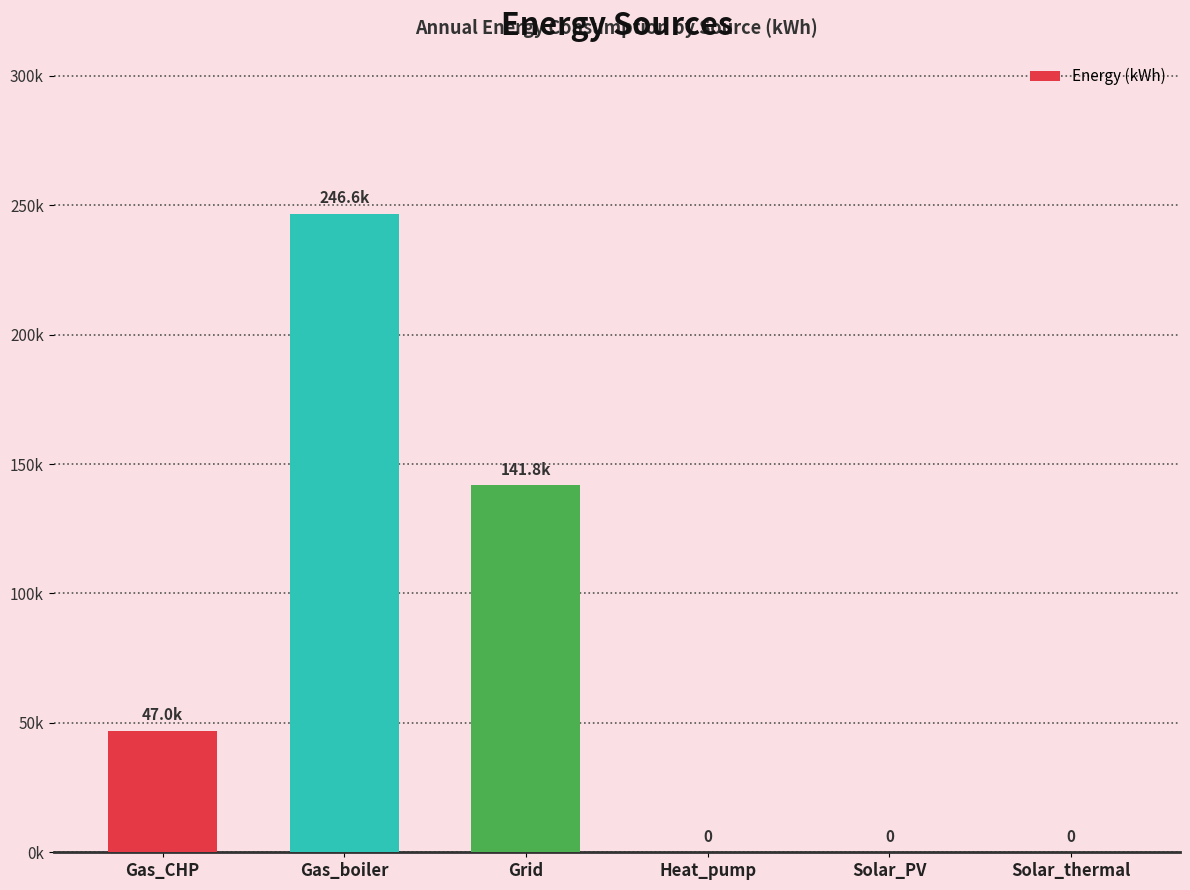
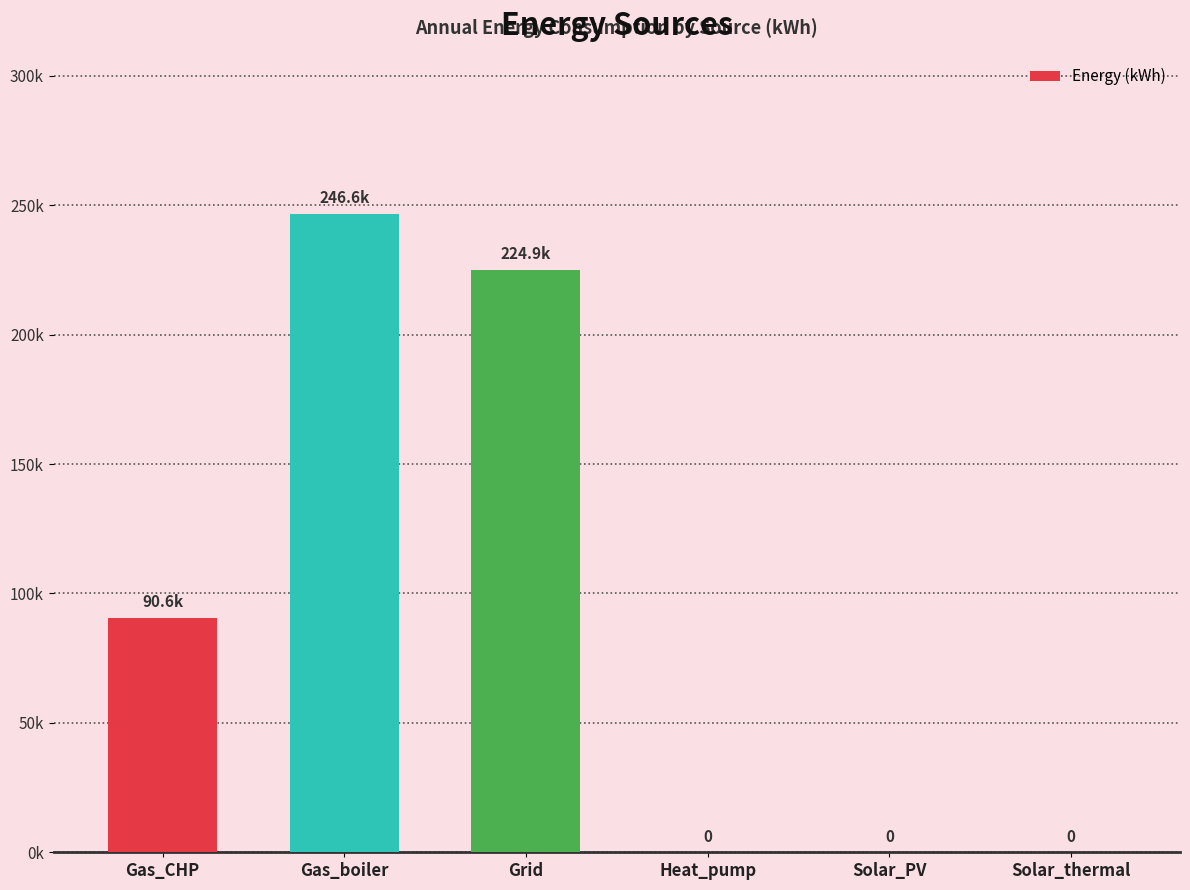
  {
-   "Gas_CHP": "47.0k",
+   "Gas_CHP": "90.6k",
    "Gas_boiler": "246.6k",
-   "Grid": "141.8k",
+   "Grid": "224.9k",
    "Heat_pump": "0",
    "Solar_PV": "0",
    "Solar_thermal": "0"
  }
